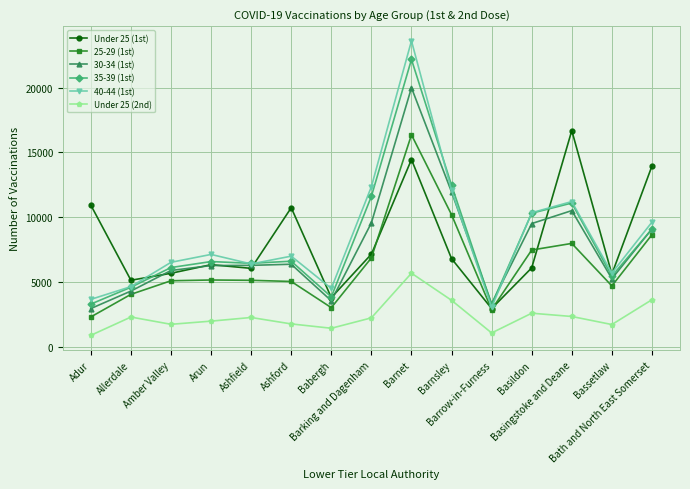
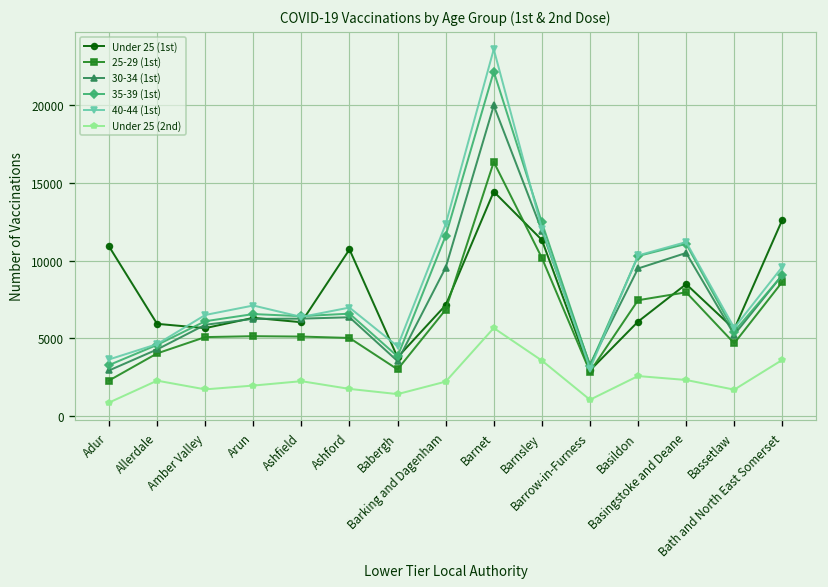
  {
    "Under 25 (1st)": {
      "Adur": 10900,
-     "Allerdale": 5100,
+     "Allerdale": 5900,
      "Amber Valley": 5700,
      "Ashfield": 6000,
      "Ashford": 10700,
      "Barking and Dagenham": 7100,
      "Barnet": 14400,
-     "Barnsley": 6800,
+     "Barnsley": 11300,
      "Basildon": 6100,
-     "Basingstoke and Deane": 16700,
-     "Bath and North East Somerset": 13900
+     "Basingstoke and Deane": 8500,
+     "Bath and North East Somerset": 12600
    }
  }
